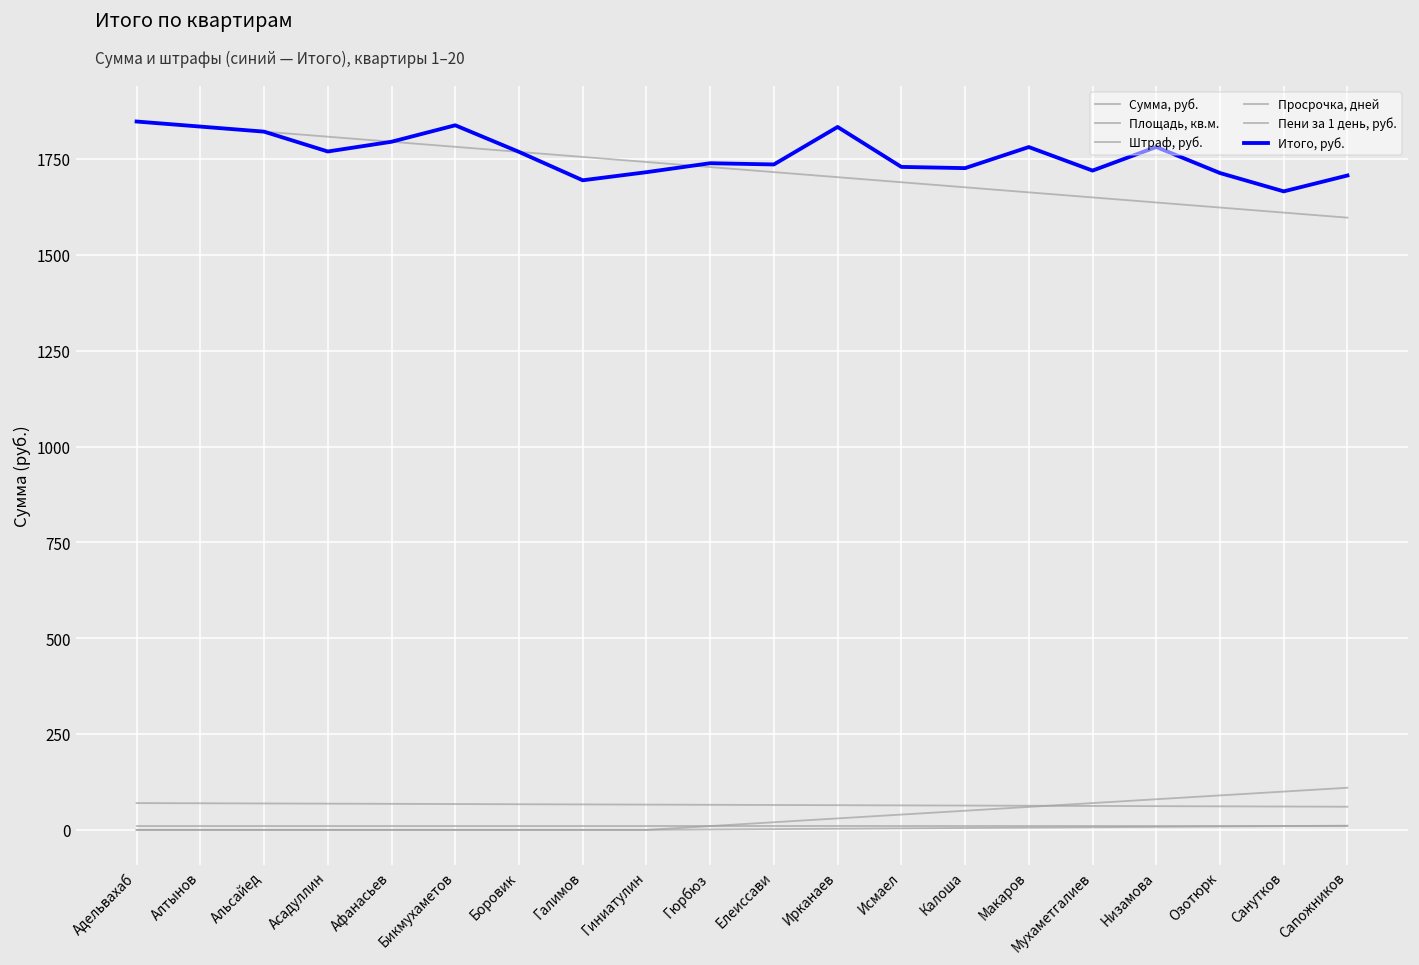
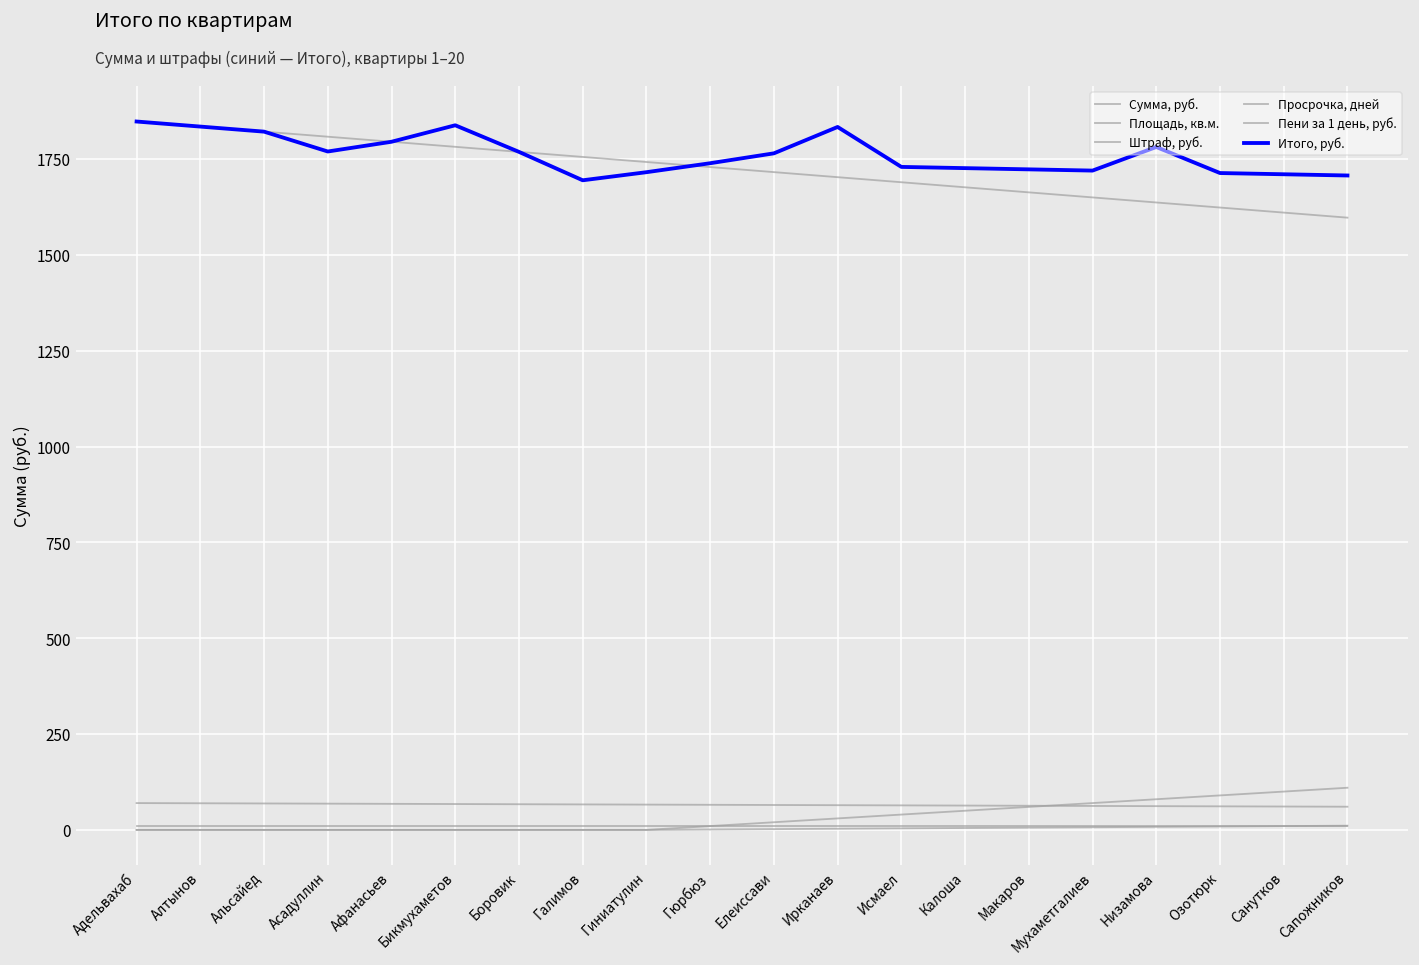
  {
    "Итого, руб.": {
      "Асадуллин": 1770,
      "Бикмухаметов": 1840,
      "Галимов": 1690,
      "Гиниатулин": 1720,
      "Гюрбюз": 1740,
-     "Елеиссави": 1740,
+     "Елеиссави": 1770,
      "Ирканаев": 1830,
      "Исмаел": 1730,
      "Калоша": 1730,
-     "Макаров": 1780,
+     "Макаров": 1720,
      "Мухаметгалиев": 1720,
      "Озотюрк": 1710,
-     "Санутков": 1670,
+     "Санутков": 1710,
      "Сапожников": 1710
    }
  }
